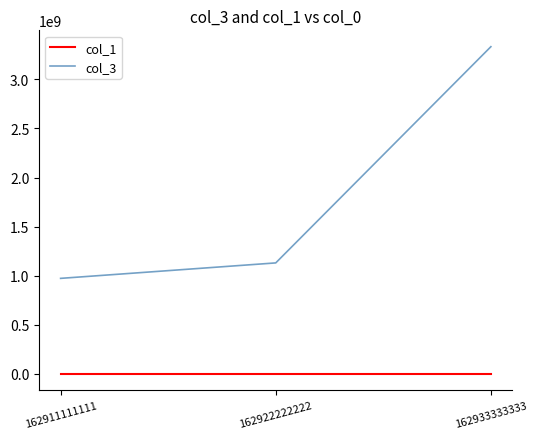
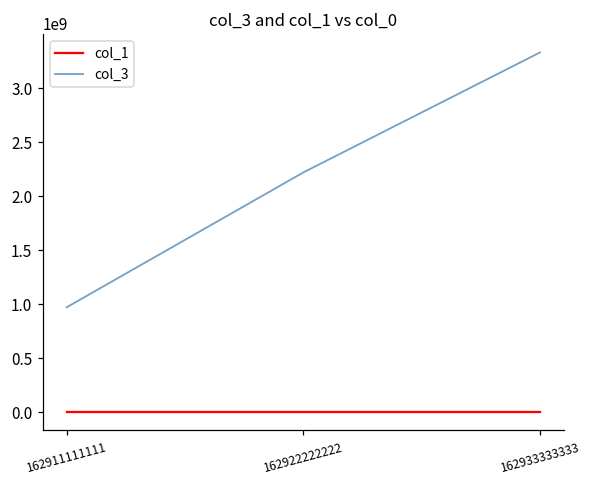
  {
    "col_1": {
      "162911111111": 0,
      "162922222222": 0,
      "162933333333": 0
    },
    "col_3": {
      "162911111111": 1000000000,
-     "162922222222": 1100000000,
+     "162922222222": 2200000000,
      "162933333333": 3300000000
    }
  }
